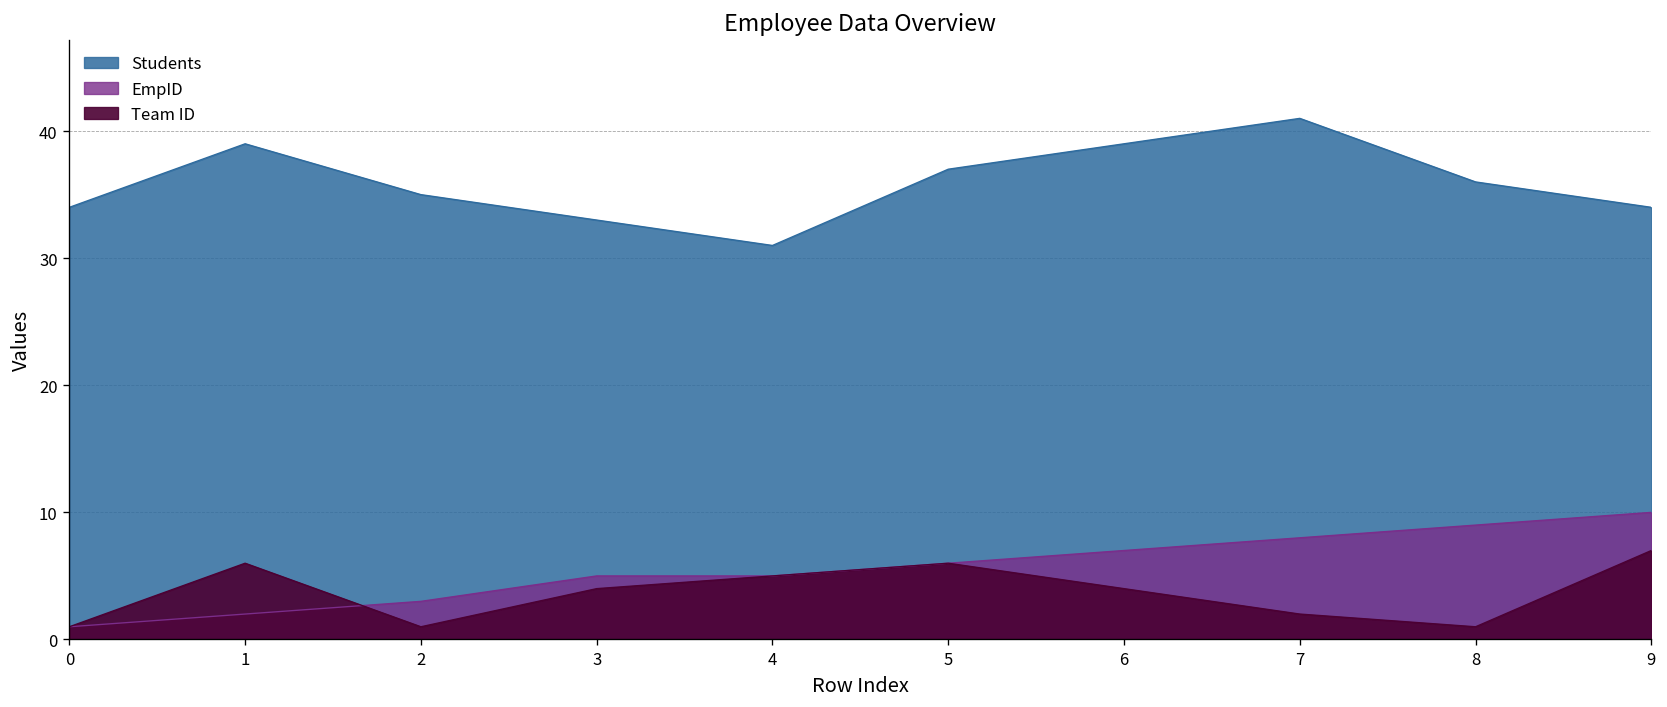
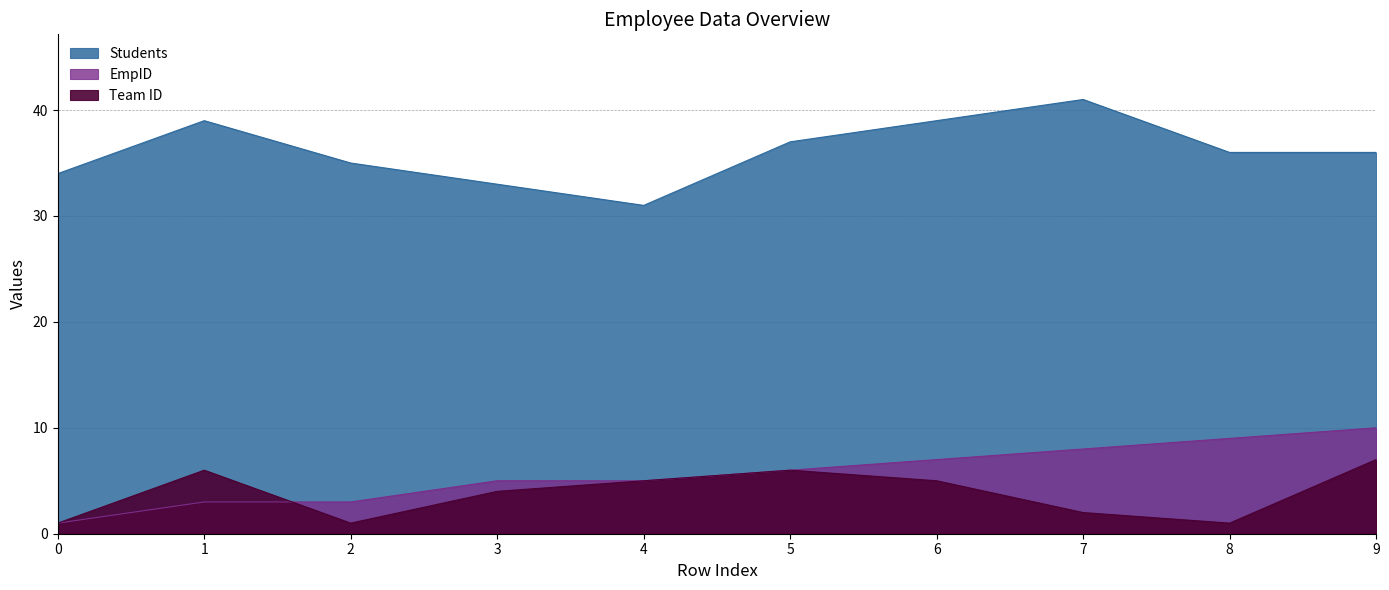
  {
    "Students": {
      "0": 34,
      "1": 39,
      "2": 35,
      "3": 33,
      "4": 31,
      "5": 37,
      "6": 39,
      "7": 41,
      "8": 36,
-     "9": 34
+     "9": 36
    },
    "EmpID": {
-     "1": 2,
+     "1": 3,
      "2": 3,
      "3": 5,
      "6": 7,
      "7": 8,
      "8": 9,
      "9": 10
    },
    "Team ID": {
      "1": 6,
      "2": 1,
      "3": 4,
-     "6": 4,
+     "6": 5,
      "7": 2,
      "8": 1,
      "9": 7
    }
  }
